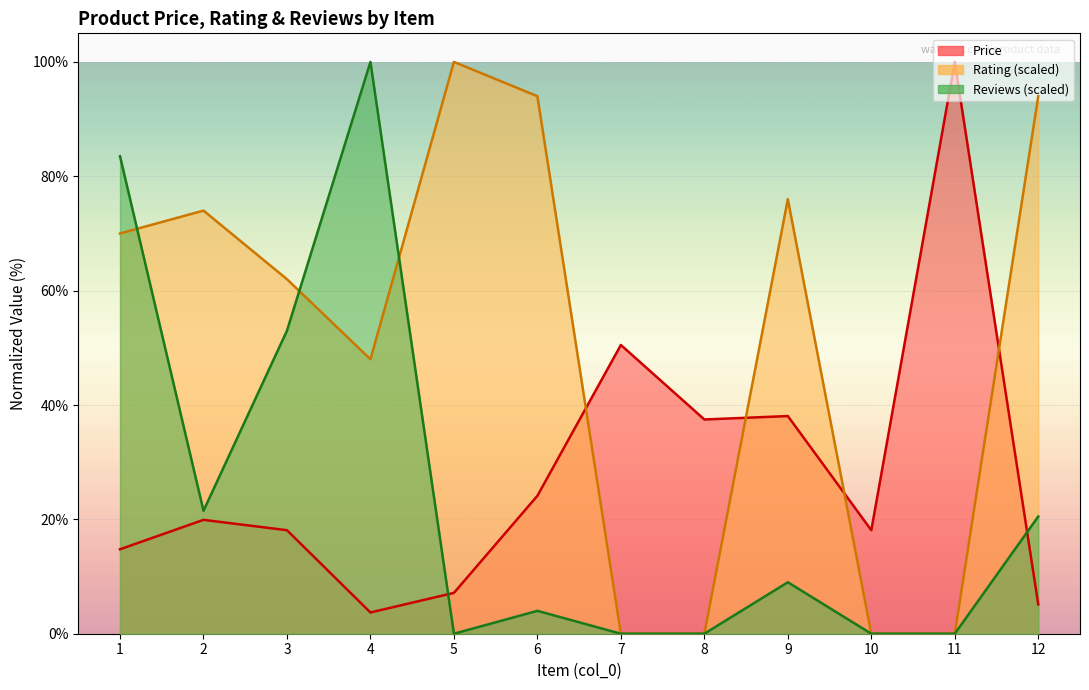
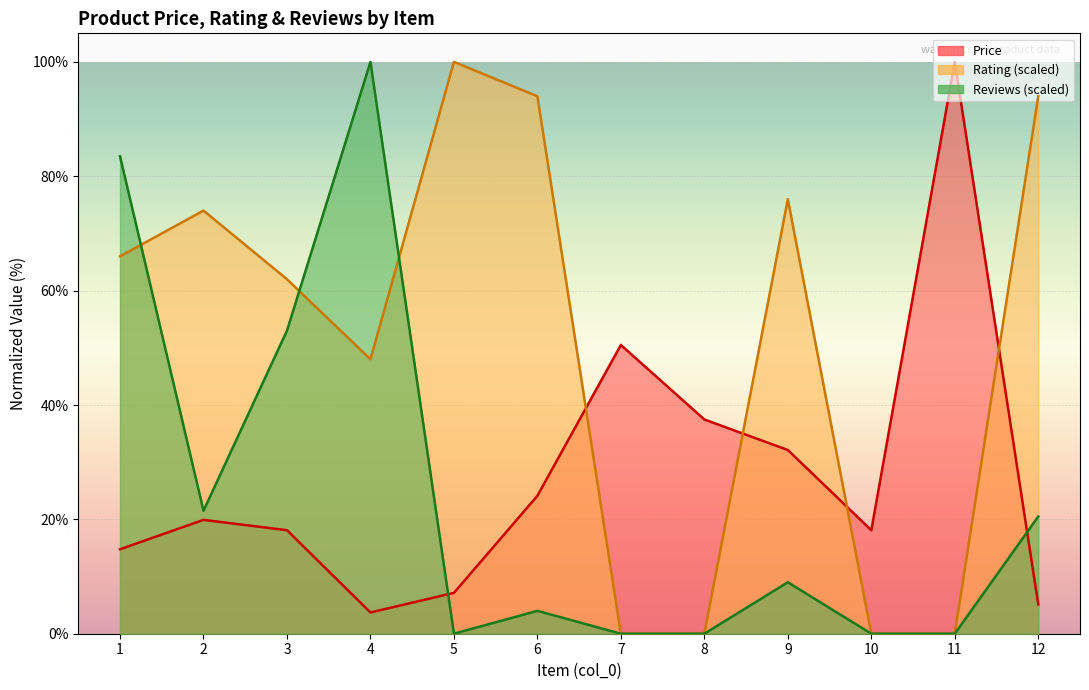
  {
    "Price": {
      "1": "15%",
      "2": "20%",
      "3": "18%",
      "4": "4%",
      "5": "7%",
      "6": "24%",
      "7": "50%",
      "8": "37%",
-     "9": "38%",
+     "9": "32%",
      "10": "18%",
      "12": "5%"
    },
    "Rating (scaled)": {
-     "1": "70%",
+     "1": "66%",
      "2": "74%",
      "3": "62%",
      "4": "48%",
      "5": "100%",
      "6": "94%",
      "9": "76%"
    },
    "Reviews (scaled)": {
      "1": "84%",
      "2": "22%",
      "3": "53%",
      "4": "100%",
      "5": "0%",
      "6": "4%",
      "9": "9%",
      "12": "21%"
    }
  }
